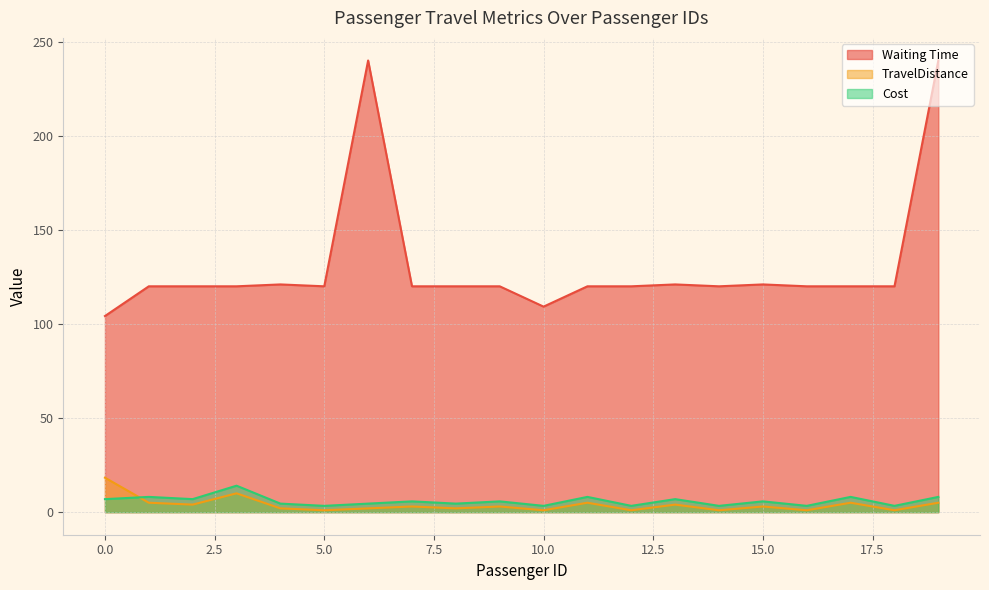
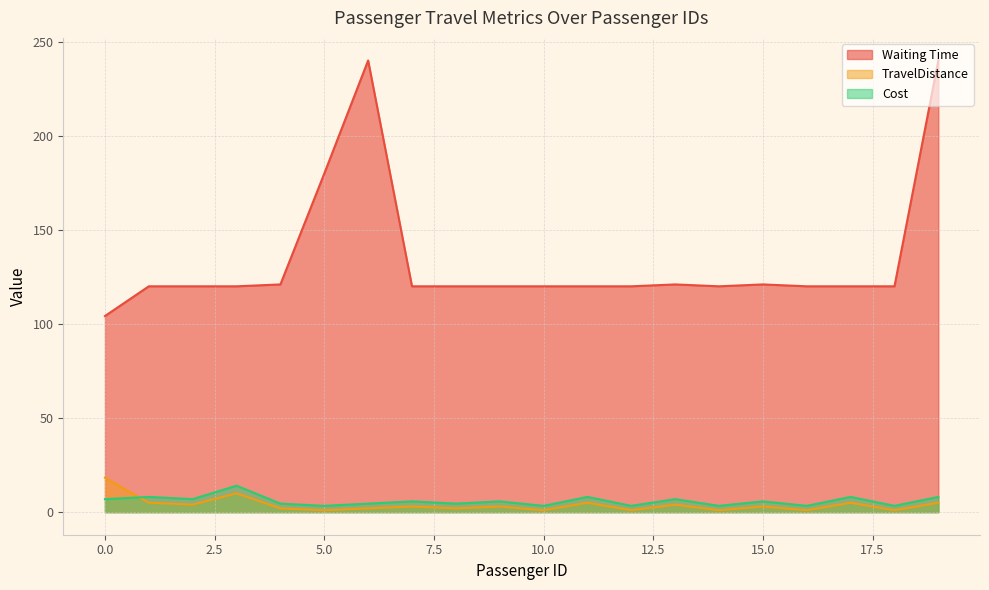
  {
    "Waiting Time": {
      "0.0": 104,
-     "5.0": 120,
-     "10.0": 109,
+     "5.0": 180,
+     "10.0": 120,
      "15.0": 121
    },
    "TravelDistance": {
      "0.0": 18,
      "5.0": 1,
      "10.0": 1,
      "15.0": 3
    },
    "Cost": {
      "0.0": 7,
      "5.0": 3,
      "10.0": 3,
      "15.0": 6
    }
  }
